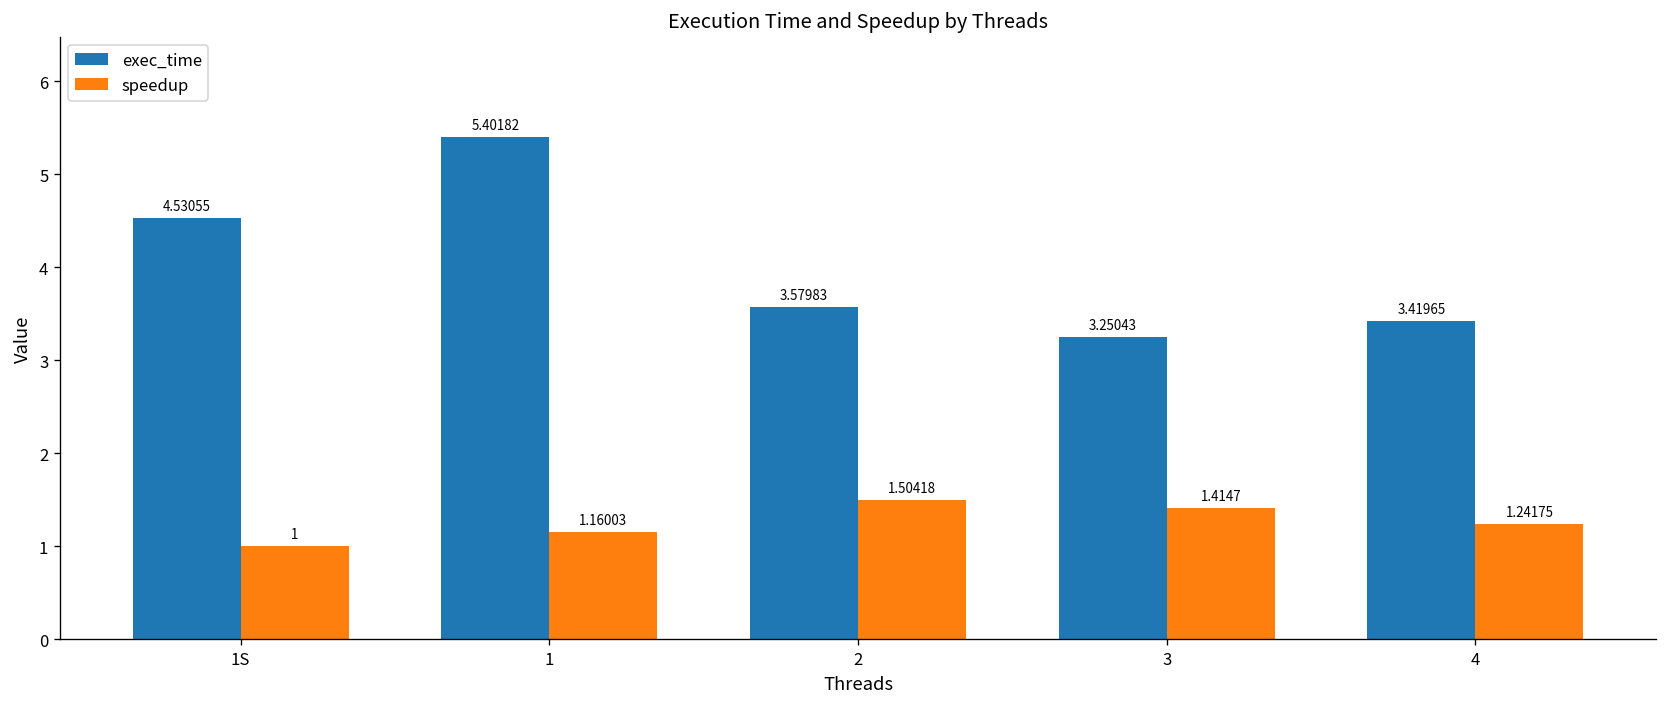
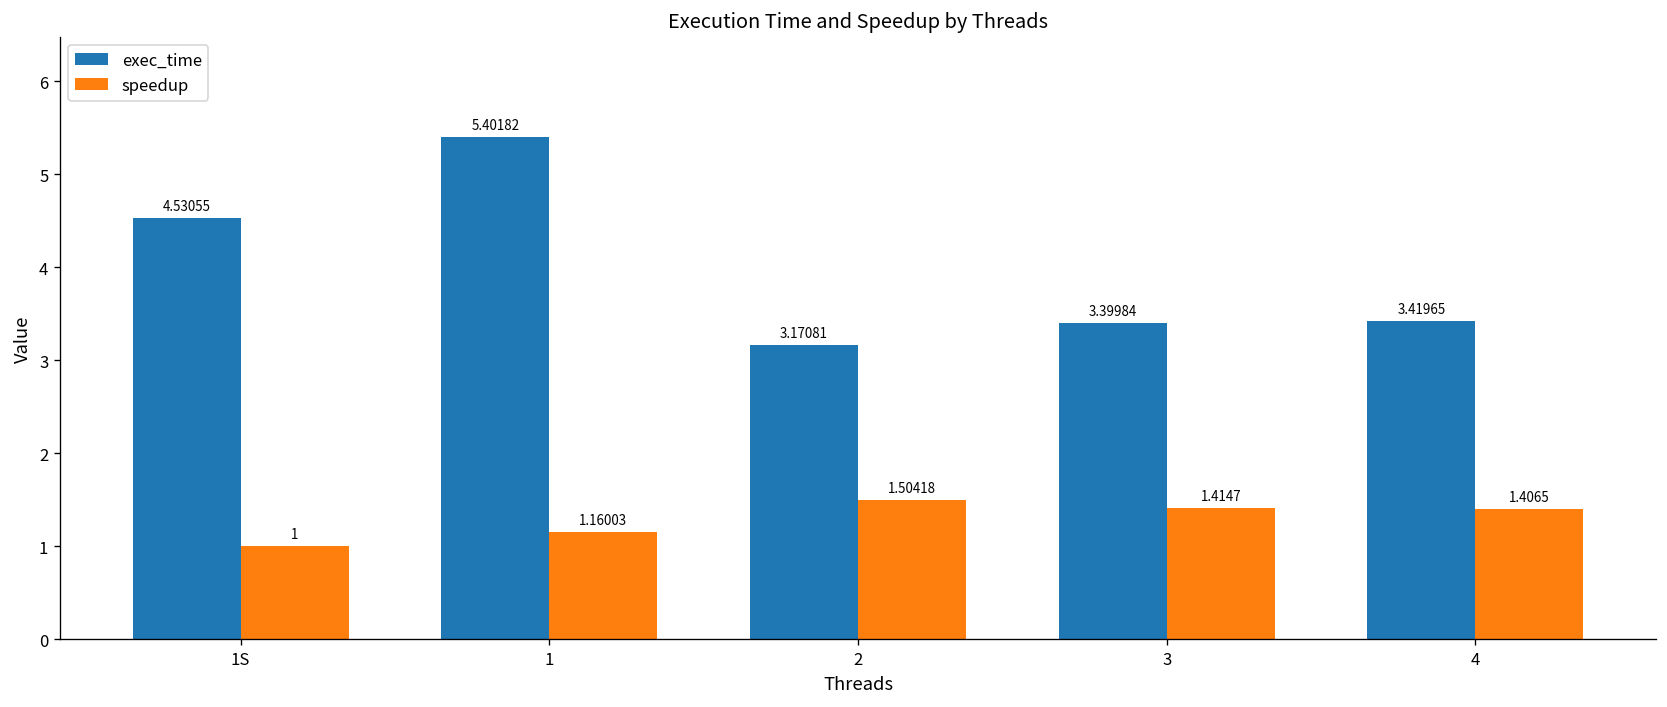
  {
    "exec_time": {
      "1S": 4.53055,
      "1": 5.40182,
-     "2": 3.57983,
-     "3": 3.25043,
+     "2": 3.17081,
+     "3": 3.39984,
      "4": 3.41965
    },
    "speedup": {
      "1S": 1,
      "1": 1.16003,
      "2": 1.50418,
      "3": 1.4147,
-     "4": 1.24175
+     "4": 1.4065
    }
  }
